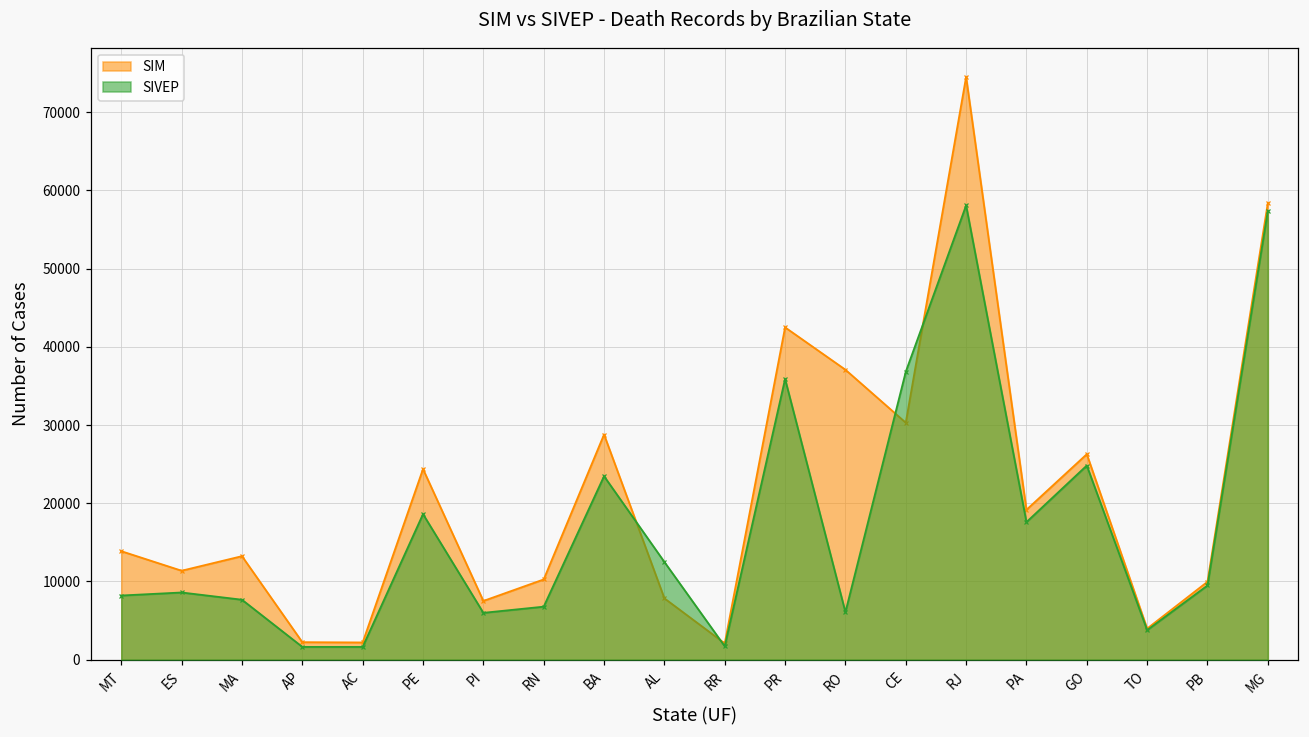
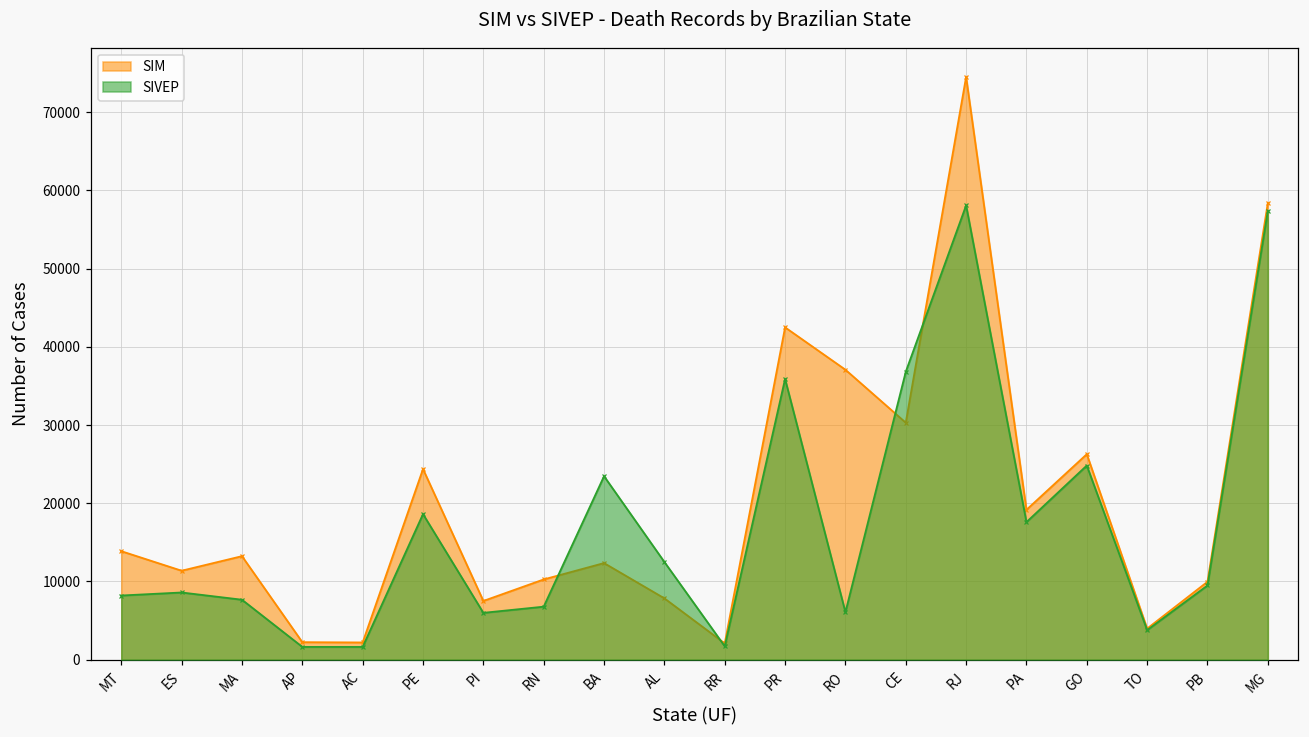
  {
    "SIM": {
      "MT": 14000,
      "ES": 11000,
      "MA": 13000,
      "AP": 2000,
      "AC": 2000,
      "PE": 24000,
      "PI": 8000,
      "RN": 10000,
-     "BA": 29000,
+     "BA": 12000,
      "AL": 8000,
      "RR": 2000,
      "PR": 42000,
      "RO": 37000,
      "CE": 30000,
      "RJ": 75000,
      "PA": 19000,
      "GO": 26000,
      "PB": 10000,
      "MG": 58000
    },
    "SIVEP": {
      "MT": 8000,
      "ES": 9000,
      "MA": 8000,
      "AP": 2000,
      "AC": 2000,
      "PE": 19000,
      "PI": 6000,
      "RN": 7000,
      "BA": 23000,
      "AL": 12000,
      "RR": 2000,
      "PR": 36000,
      "RO": 6000,
      "CE": 37000,
      "RJ": 58000,
      "PA": 18000,
      "GO": 25000,
      "PB": 9000,
      "MG": 57000
    }
  }
